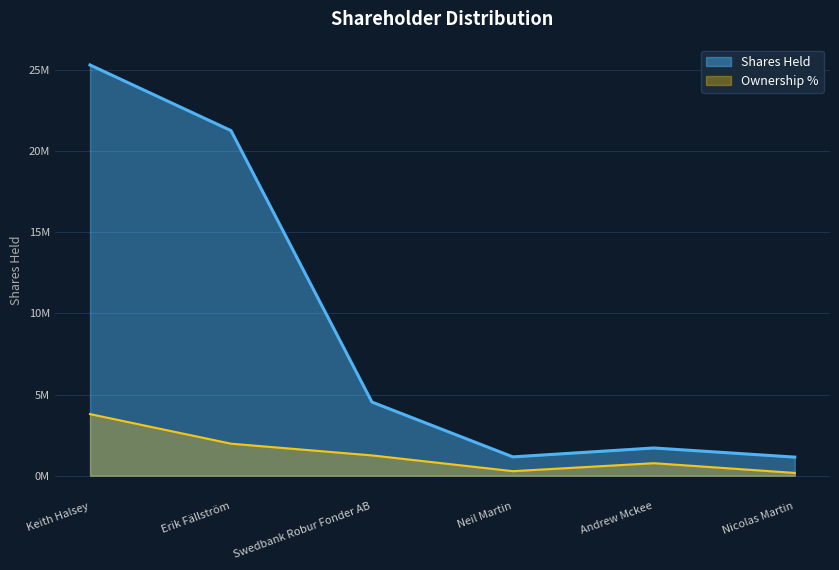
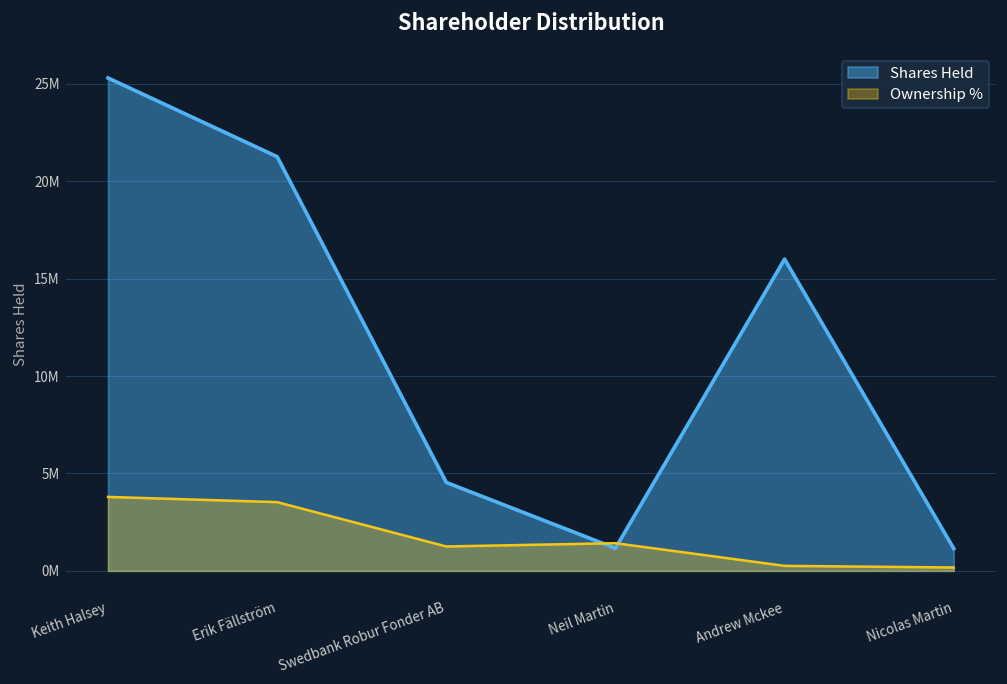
  {
    "Shares Held": {
      "Keith Halsey": 25300000,
      "Erik Fällström": 21300000,
      "Swedbank Robur Fonder AB": 4500000,
      "Neil Martin": 1200000,
-     "Andrew Mckee": 1700000,
+     "Andrew Mckee": 16000000,
      "Nicolas Martin": 1100000
    },
    "Ownership %": {
      "Keith Halsey": 3800000,
-     "Erik Fällström": 2000000,
+     "Erik Fällström": 3500000,
      "Swedbank Robur Fonder AB": 1300000,
-     "Neil Martin": 300000,
-     "Andrew Mckee": 800000,
+     "Neil Martin": 1400000,
+     "Andrew Mckee": 300000,
      "Nicolas Martin": 200000
    }
  }
